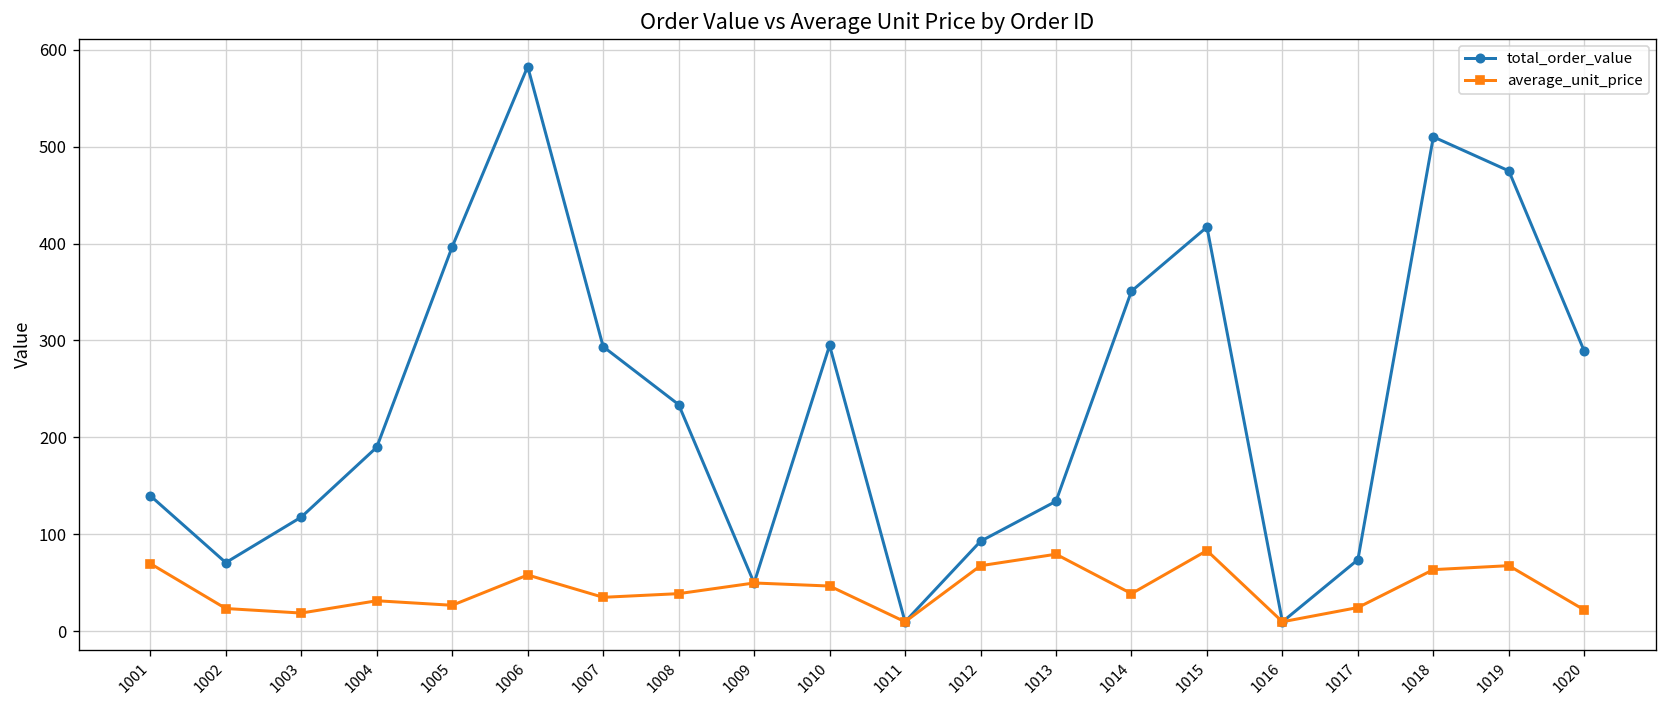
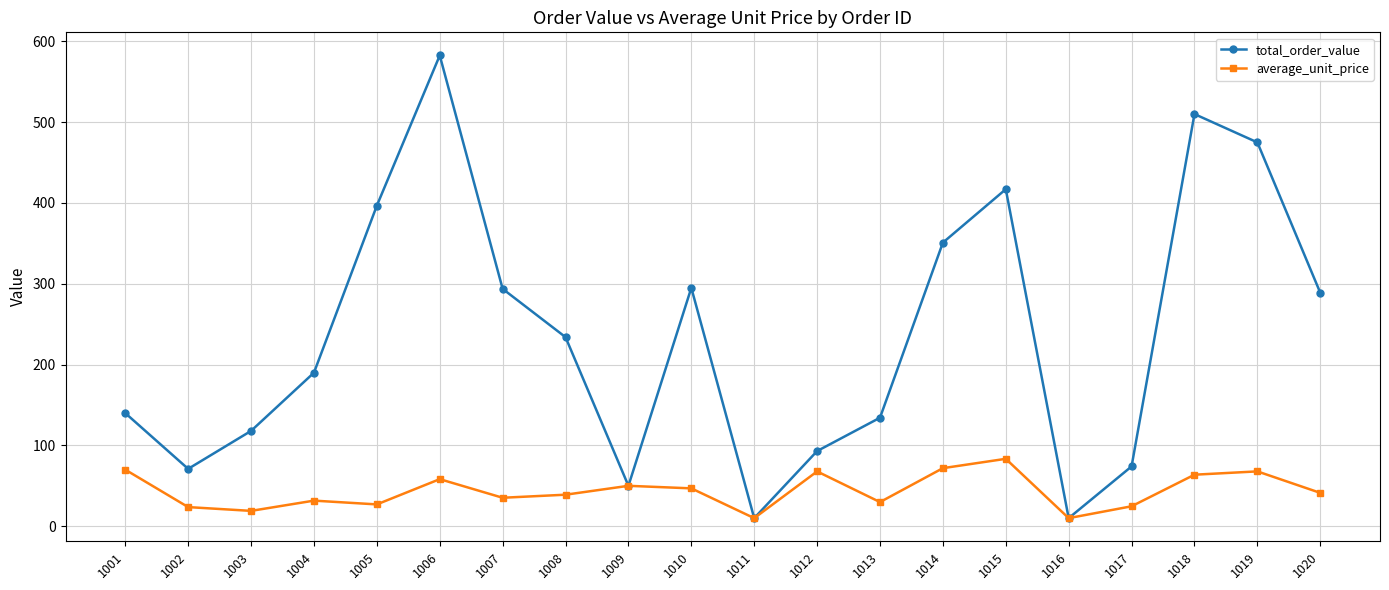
  {
    "total_order_value": {
      "1001": 140,
      "1002": 70,
      "1003": 120,
      "1004": 190,
      "1005": 400,
      "1006": 580,
      "1007": 290,
      "1008": 230,
      "1010": 290,
      "1012": 90,
      "1013": 130,
      "1014": 350,
      "1015": 420,
      "1017": 70,
      "1018": 510,
      "1019": 470,
      "1020": 290
    },
    "average_unit_price": {
      "1001": 70,
      "1002": 20,
      "1003": 20,
      "1004": 30,
      "1005": 30,
      "1006": 60,
      "1007": 40,
      "1008": 40,
      "1010": 50,
      "1012": 70,
-     "1013": 80,
-     "1014": 40,
+     "1013": 30,
+     "1014": 70,
      "1015": 80,
      "1017": 20,
      "1018": 60,
      "1019": 70,
-     "1020": 20
+     "1020": 40
    }
  }
